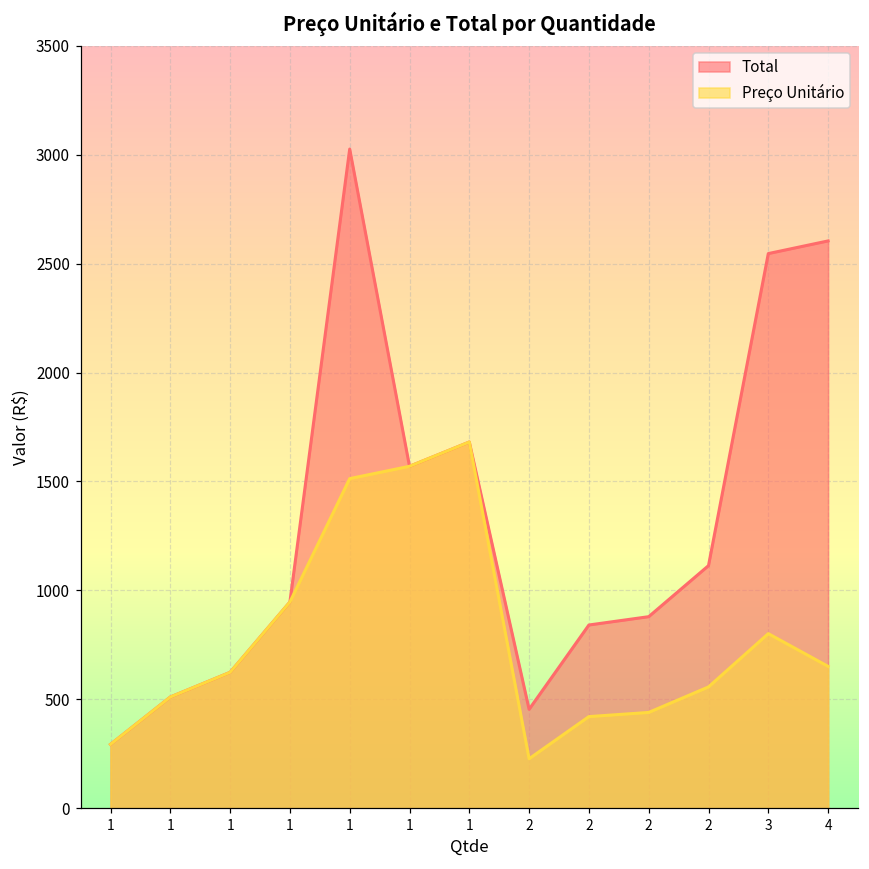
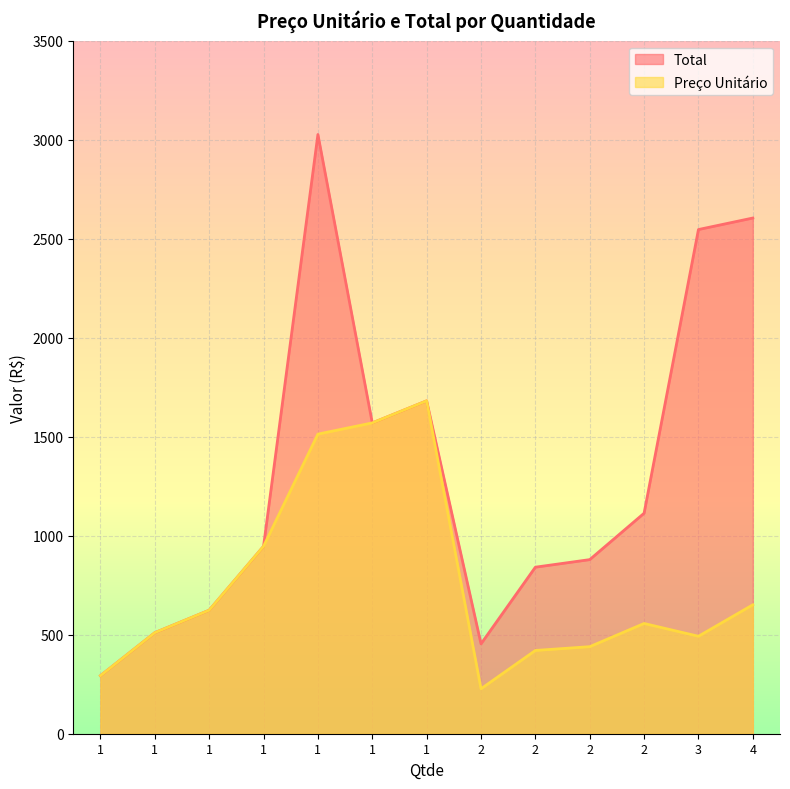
  {
    "Total": {
      "3": 2550,
      "4": 2600
    },
    "Preço Unitário": {
-     "3": 800,
+     "3": 490,
      "4": 650
    }
  }
